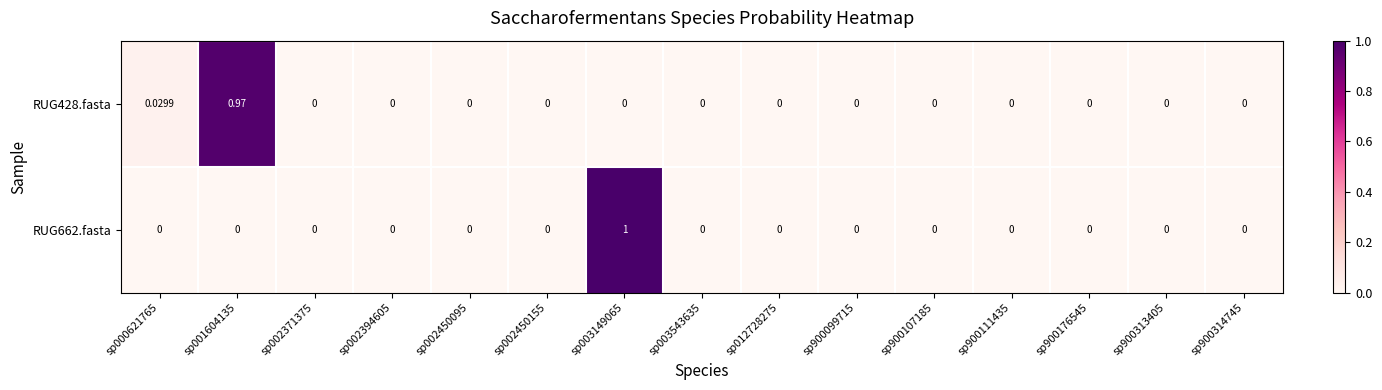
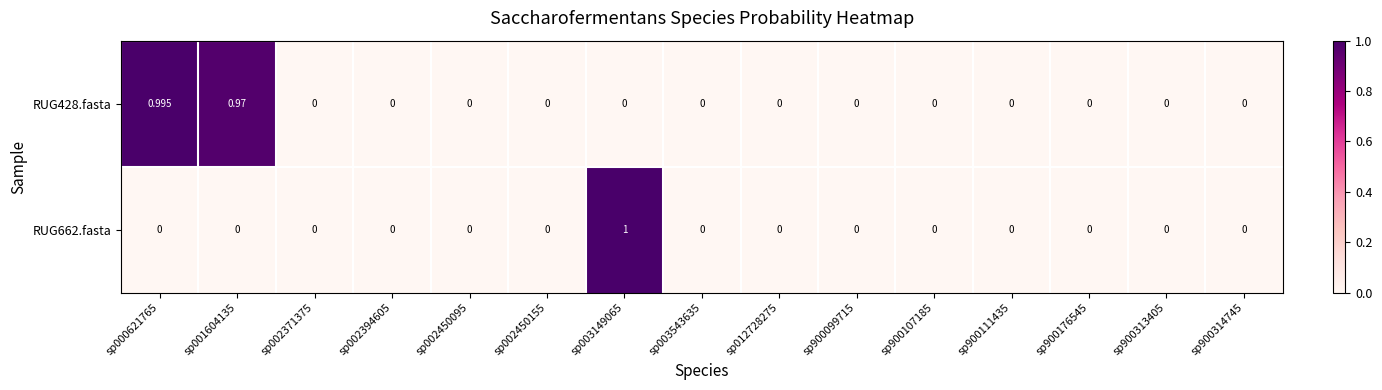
  {
    "RUG428.fasta": {
-     "sp000621765": 0.0299,
+     "sp000621765": 0.995,
      "sp001604135": 0.97,
      "sp002371375": 0,
      "sp002394605": 0,
      "sp002450095": 0,
      "sp002450155": 0,
      "sp003149065": 0,
      "sp003543635": 0,
      "sp012728275": 0,
      "sp900099715": 0,
      "sp900107185": 0,
      "sp900111435": 0,
      "sp900176545": 0,
      "sp900313405": 0,
      "sp900314745": 0
    },
    "RUG662.fasta": {
      "sp000621765": 0,
      "sp001604135": 0,
      "sp002371375": 0,
      "sp002394605": 0,
      "sp002450095": 0,
      "sp002450155": 0,
      "sp003149065": 1,
      "sp003543635": 0,
      "sp012728275": 0,
      "sp900099715": 0,
      "sp900107185": 0,
      "sp900111435": 0,
      "sp900176545": 0,
      "sp900313405": 0,
      "sp900314745": 0
    }
  }
